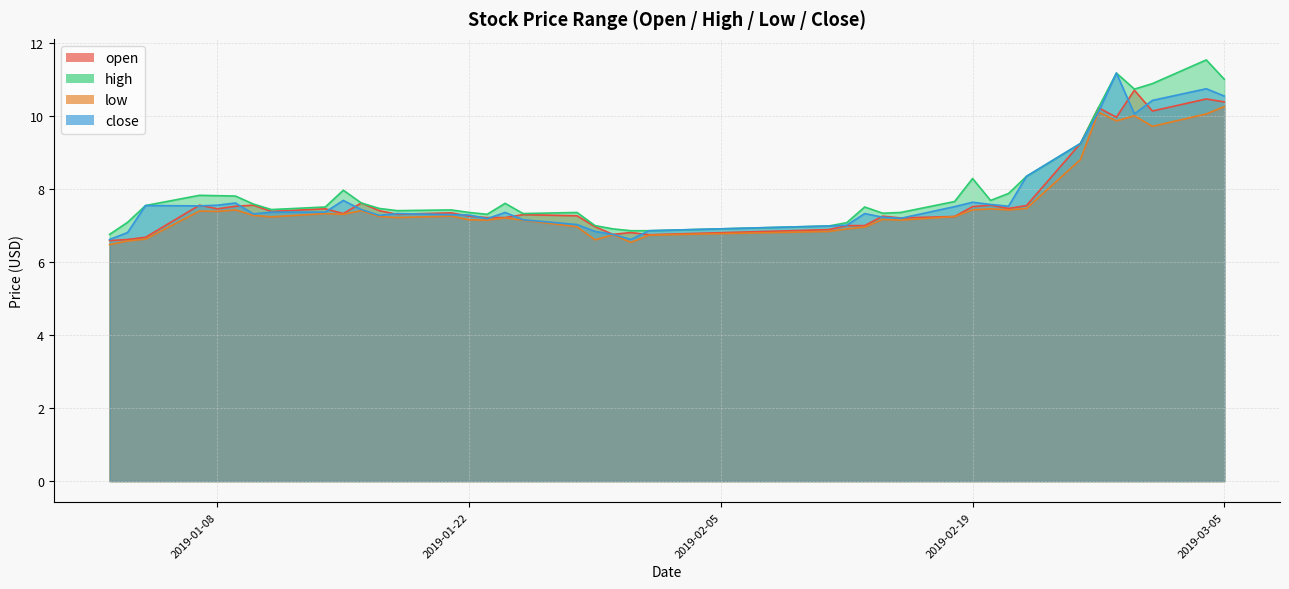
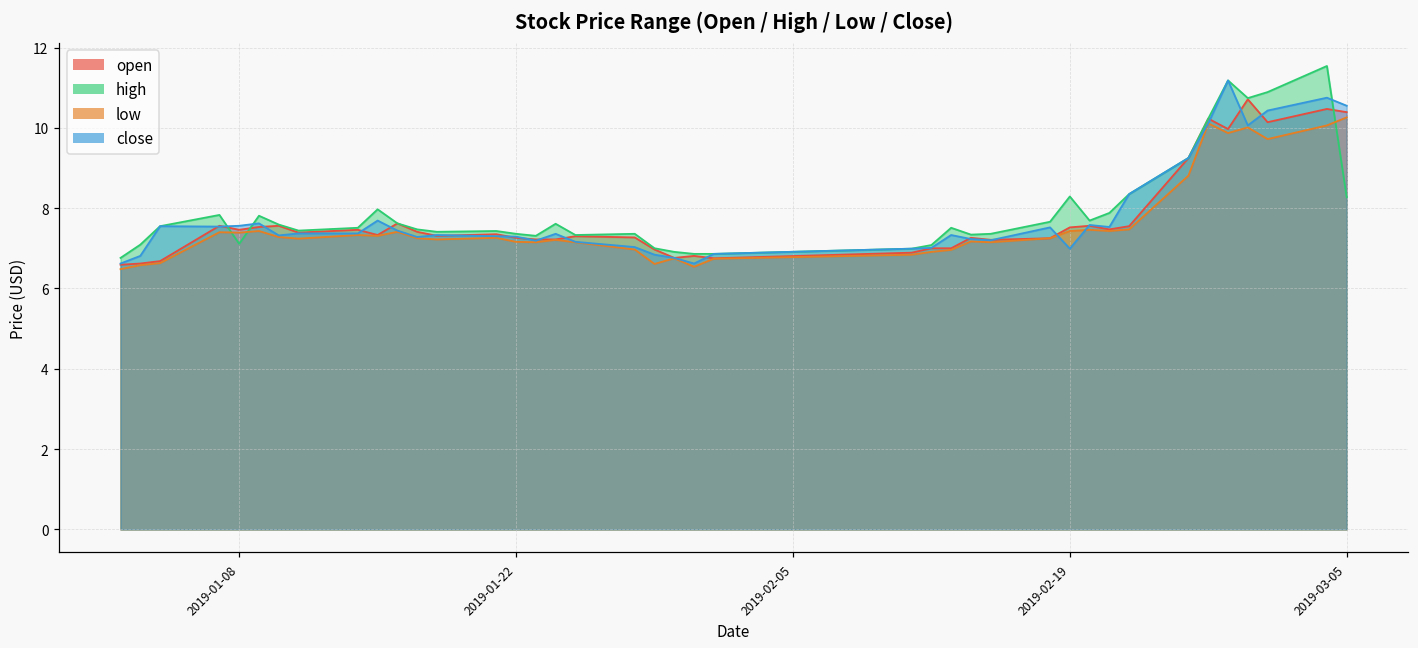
  {
    "high": {
-     "2019-01-08": 7.8,
+     "2019-01-08": 7.1,
      "2019-02-19": 8.3,
-     "2019-03-05": 11.0
+     "2019-03-05": 8.3
    },
    "close": {
      "2019-01-08": 7.6,
-     "2019-02-19": 7.6,
+     "2019-02-19": 7.0,
      "2019-03-05": 10.6
    }
  }
